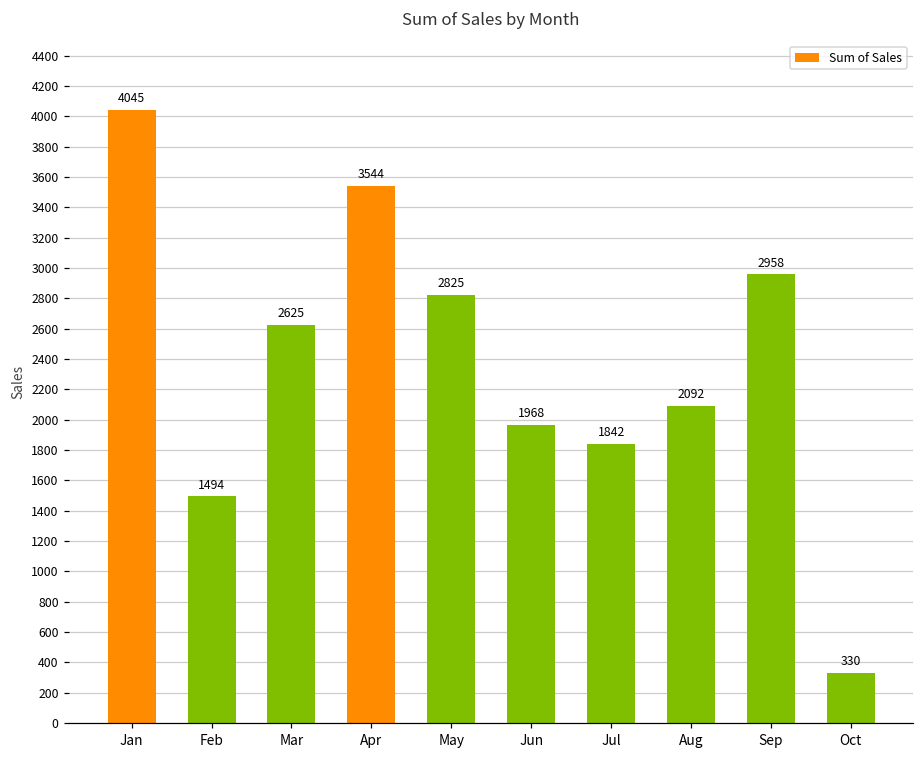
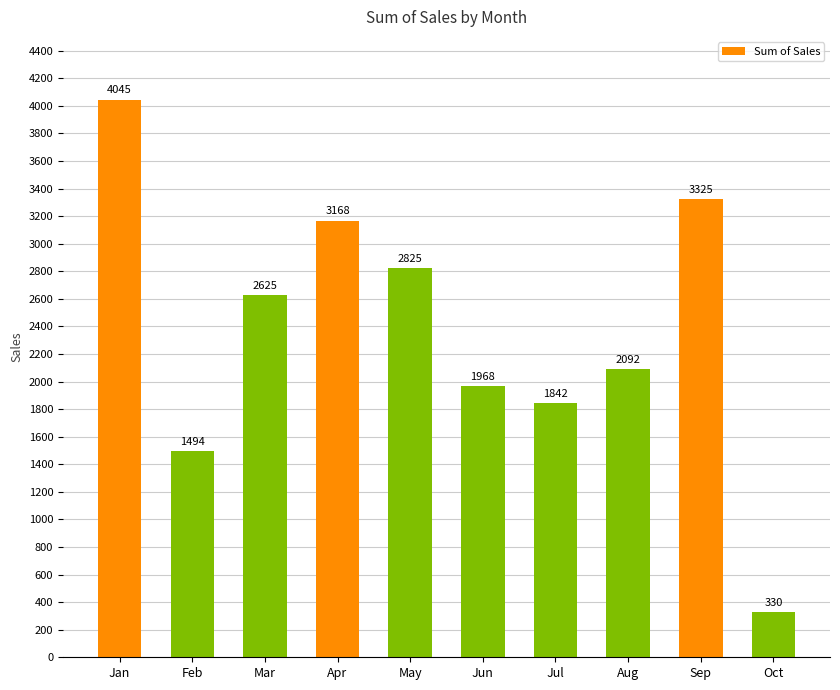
  {
    "Jan": 4045,
    "Feb": 1494,
    "Mar": 2625,
-   "Apr": 3544,
+   "Apr": 3168,
    "May": 2825,
    "Jun": 1968,
    "Jul": 1842,
    "Aug": 2092,
-   "Sep": 2958,
+   "Sep": 3325,
    "Oct": 330
  }
